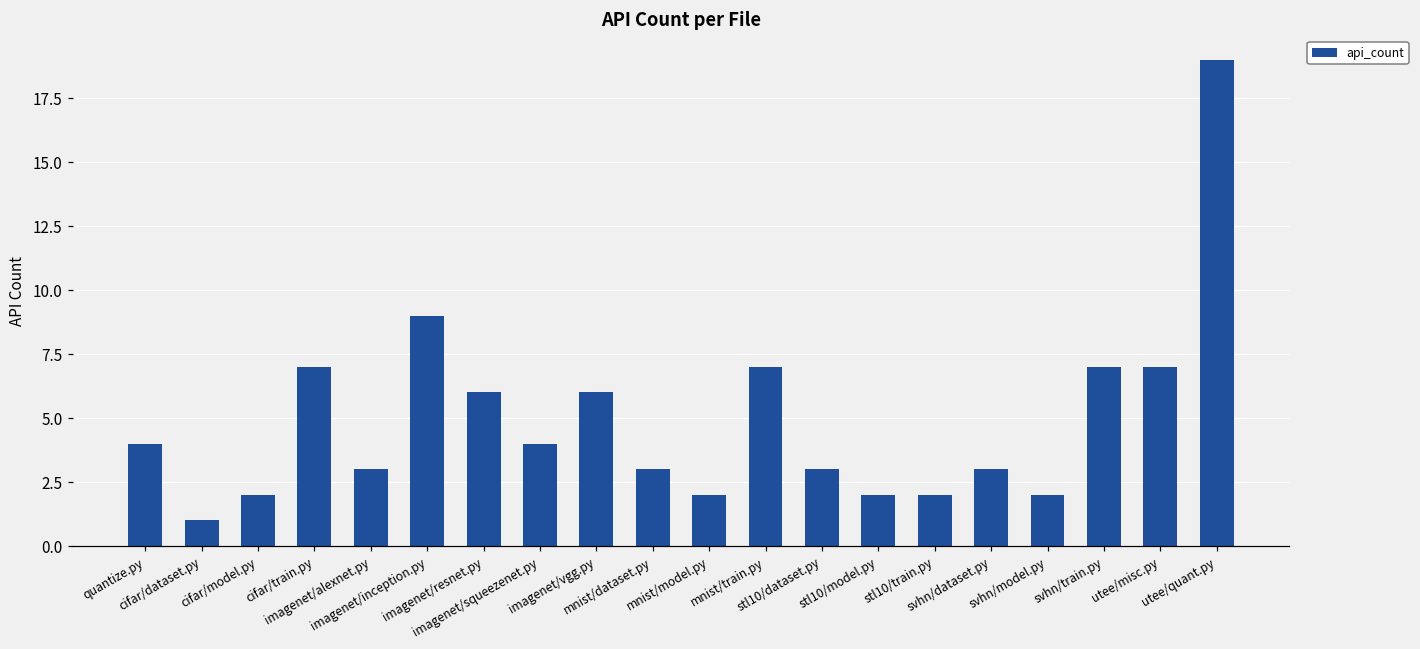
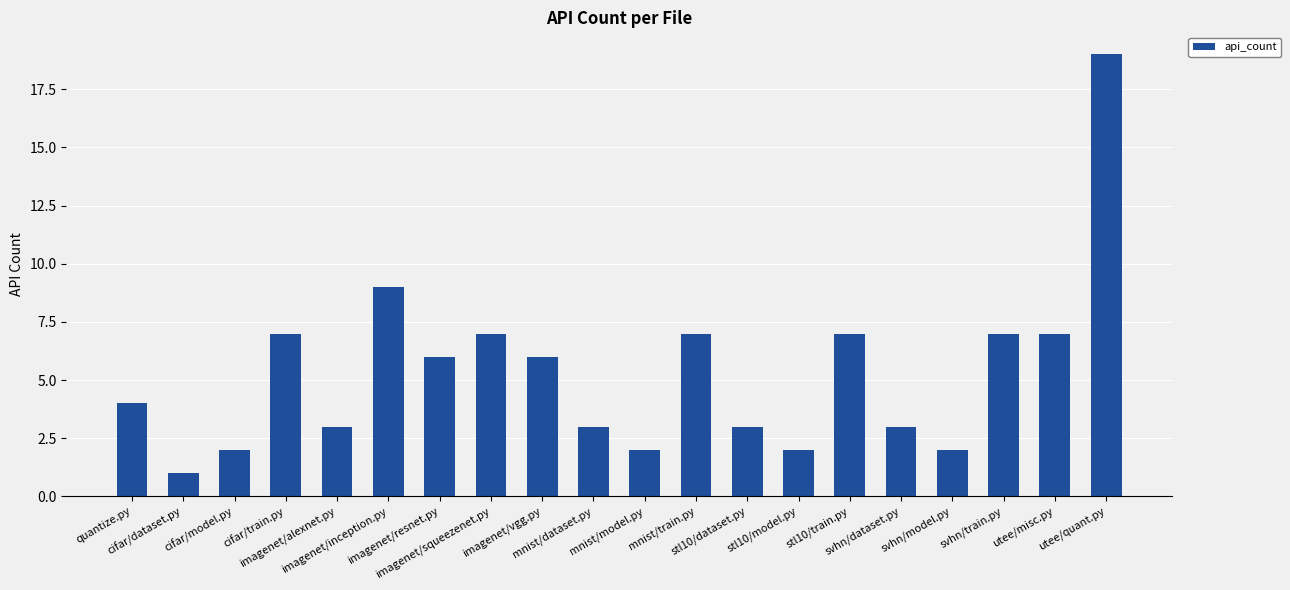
  {
    "quantize.py": 4,
    "cifar/dataset.py": 1,
    "cifar/model.py": 2,
    "cifar/train.py": 7,
    "imagenet/alexnet.py": 3,
    "imagenet/inception.py": 9,
    "imagenet/resnet.py": 6,
-   "imagenet/squeezenet.py": 4,
+   "imagenet/squeezenet.py": 7,
    "imagenet/vgg.py": 6,
    "mnist/dataset.py": 3,
    "mnist/model.py": 2,
    "mnist/train.py": 7,
    "stl10/dataset.py": 3,
    "stl10/model.py": 2,
-   "stl10/train.py": 2,
+   "stl10/train.py": 7,
    "svhn/dataset.py": 3,
    "svhn/model.py": 2,
    "svhn/train.py": 7,
    "utee/misc.py": 7,
    "utee/quant.py": 19
  }
